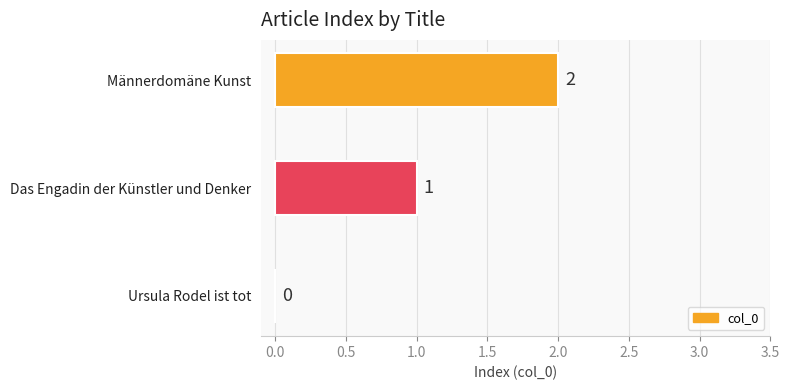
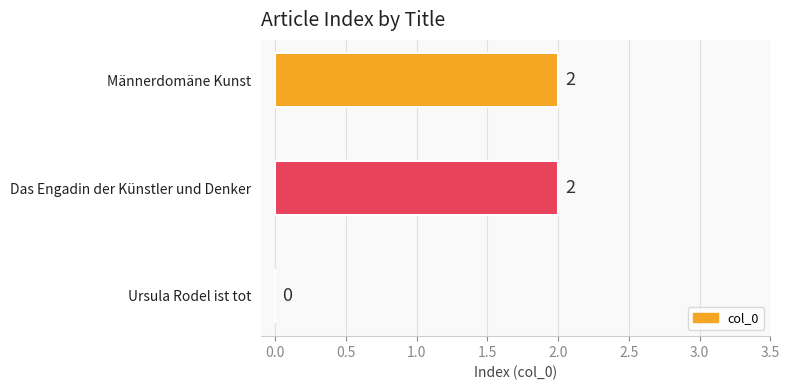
  {
    "Männerdomäne Kunst": 2,
-   "Das Engadin der Künstler und Denker": 1,
+   "Das Engadin der Künstler und Denker": 2,
    "Ursula Rodel ist tot": 0
  }
